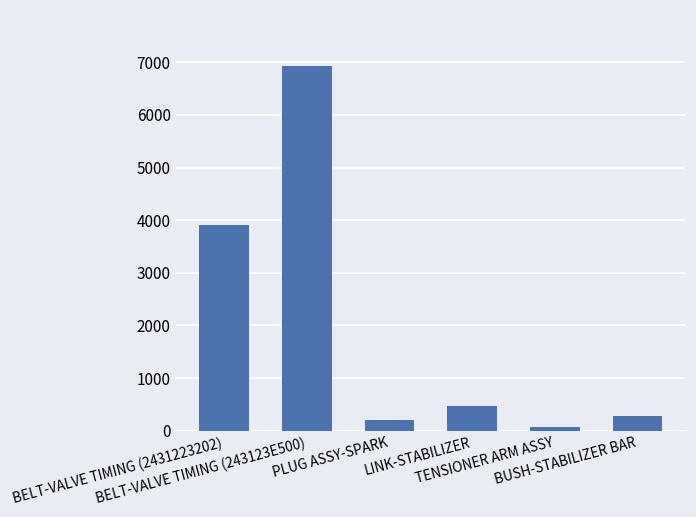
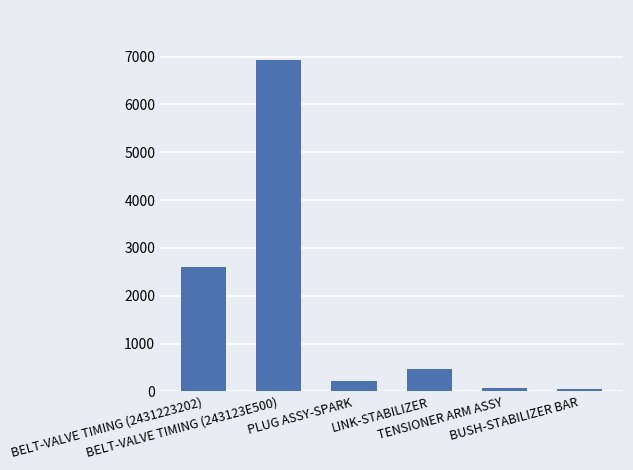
  {
-   "BELT-VALVE TIMING (2431223202)": 3900,
+   "BELT-VALVE TIMING (2431223202)": 2600,
    "BELT-VALVE TIMING (243123E500)": 6900,
    "PLUG ASSY-SPARK": 200,
    "LINK-STABILIZER": 500,
    "TENSIONER ARM ASSY": 100,
-   "BUSH-STABILIZER BAR": 300
+   "BUSH-STABILIZER BAR": 0
  }
